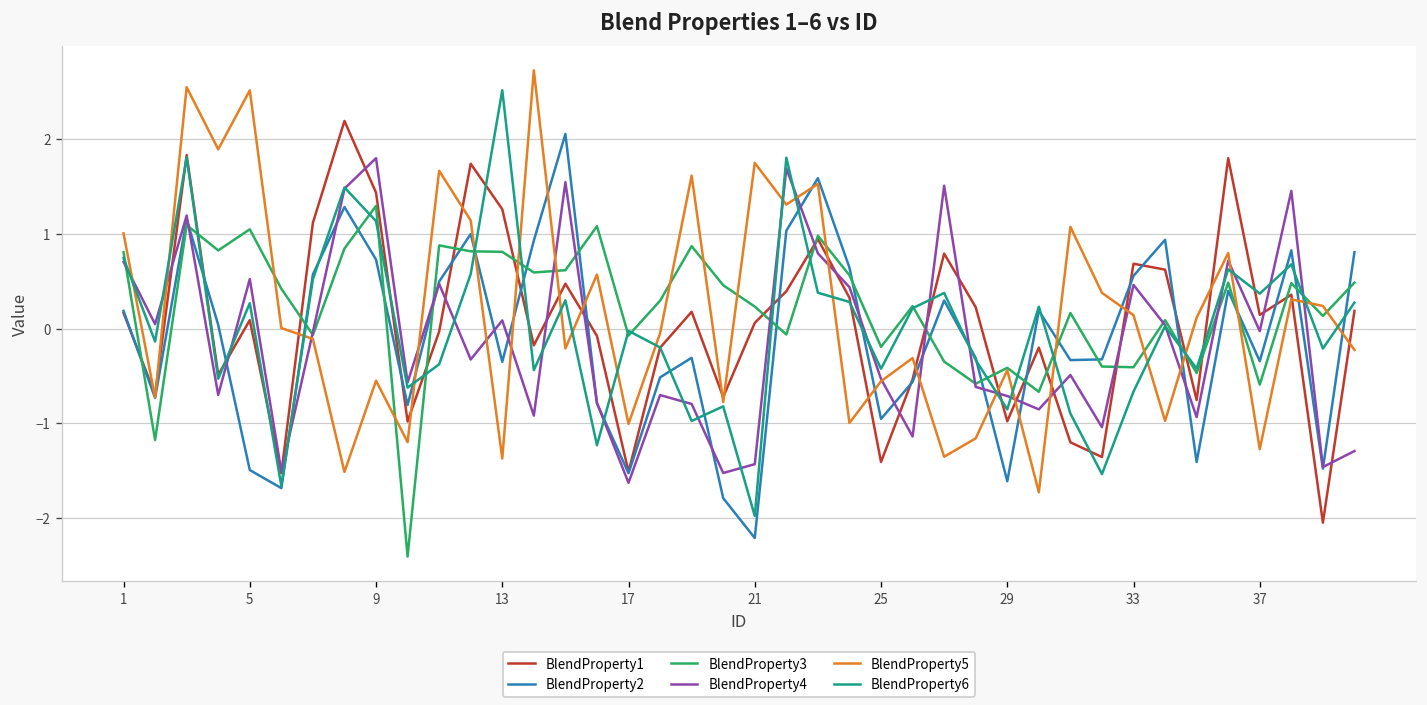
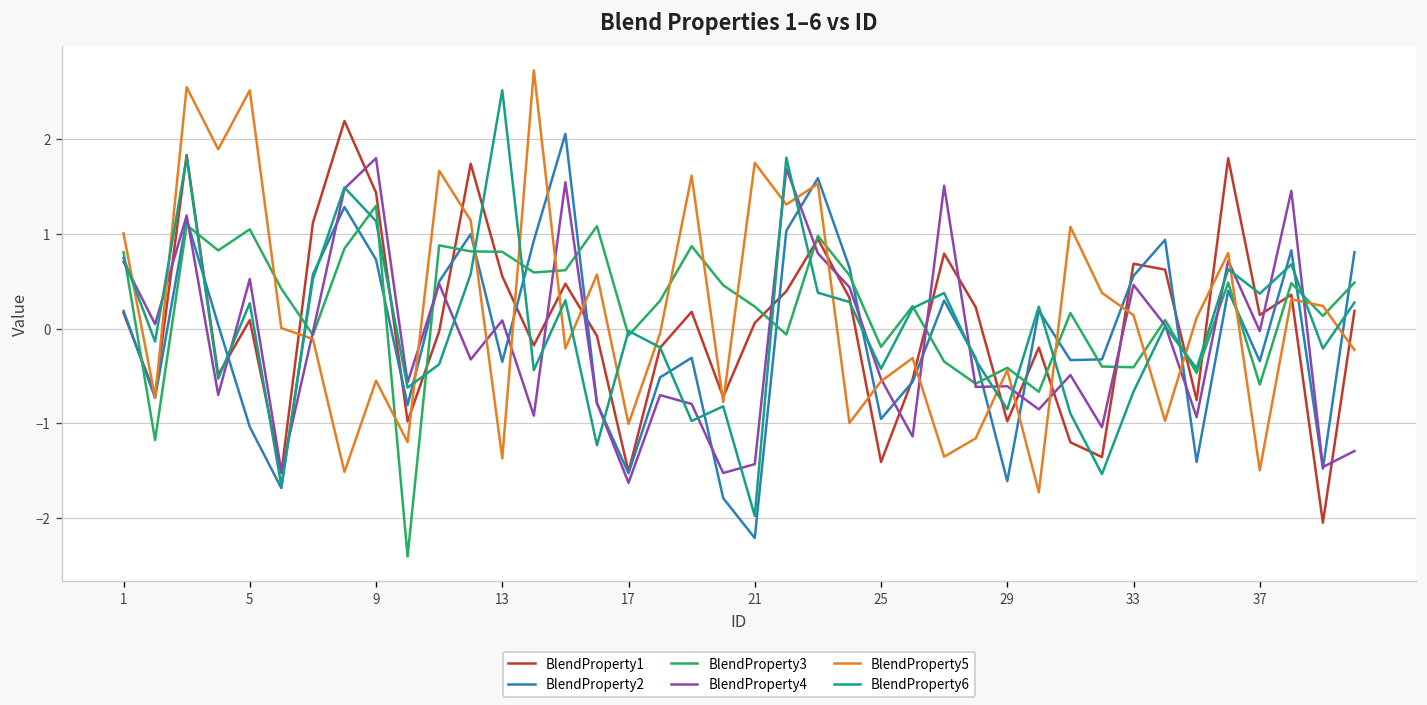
  {
    "BlendProperty1": {
      "5": 0.1,
      "9": 1.4,
-     "13": 1.3,
+     "13": 0.6,
      "21": 0.1,
      "25": -1.4,
      "29": -1.0,
      "33": 0.7,
      "37": 0.1
    },
    "BlendProperty2": {
-     "5": -1.5,
+     "5": -1.0,
      "9": 0.7,
      "13": -0.4,
      "21": -2.2,
      "25": -1.0,
      "29": -1.6,
      "33": 0.6,
      "37": -0.3
    },
    "BlendProperty4": {
      "1": 0.7,
      "5": 0.5,
      "9": 1.8,
      "13": 0.1,
      "17": -1.6,
      "21": -1.4,
-     "29": -0.7,
+     "29": -0.6,
      "33": 0.5,
      "37": 0.0
    },
    "BlendProperty5": {
      "1": 1.0,
      "5": 2.5,
      "9": -0.5,
      "13": -1.4,
      "17": -1.0,
      "21": 1.8,
      "33": 0.1,
-     "37": -1.3
+     "37": -1.5
    }
  }
